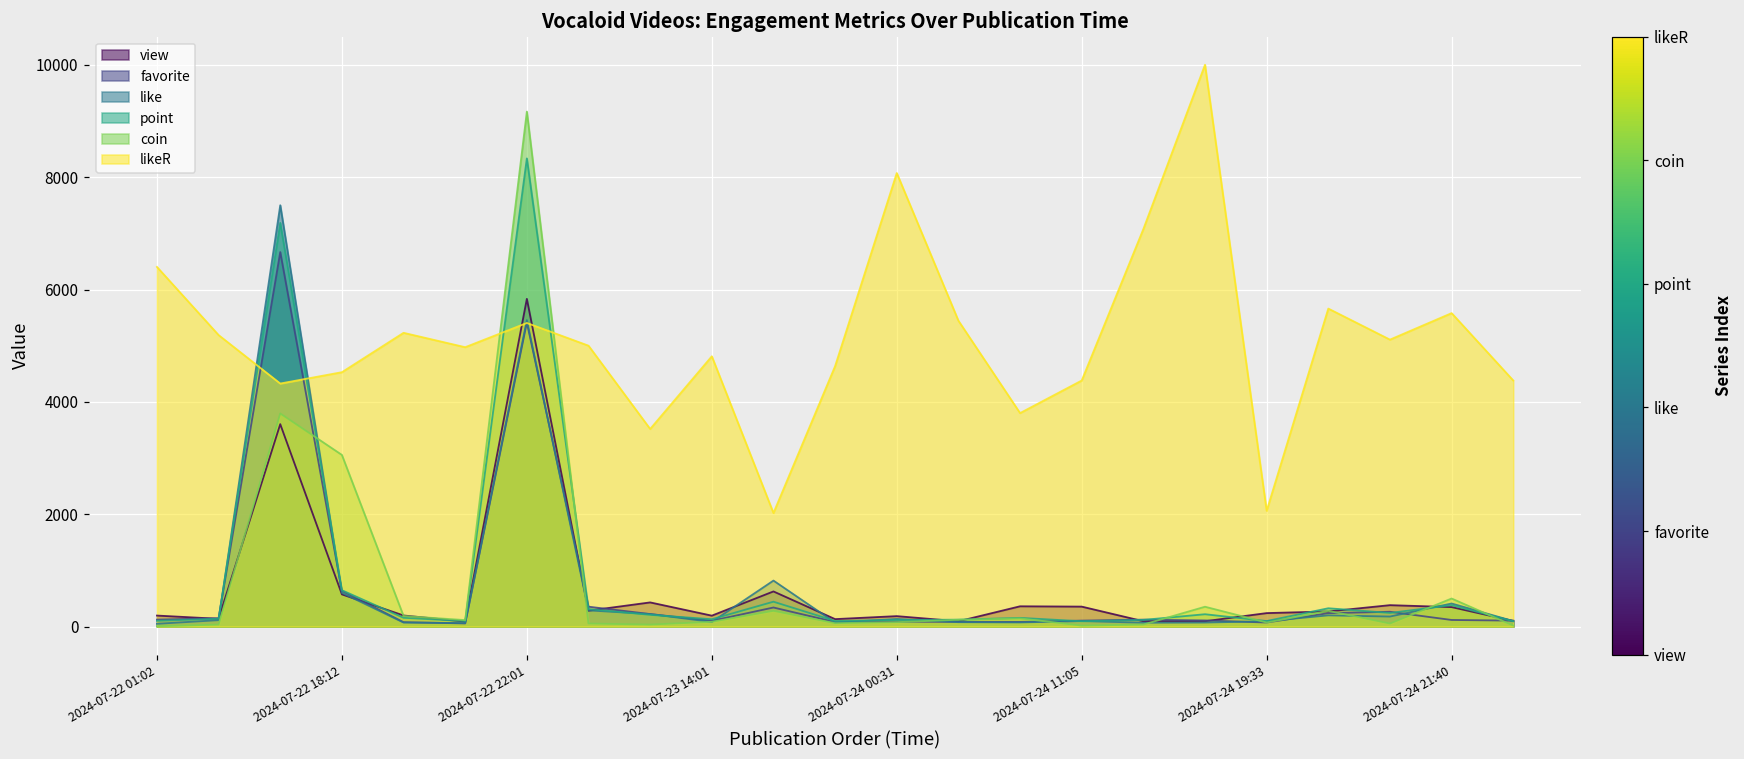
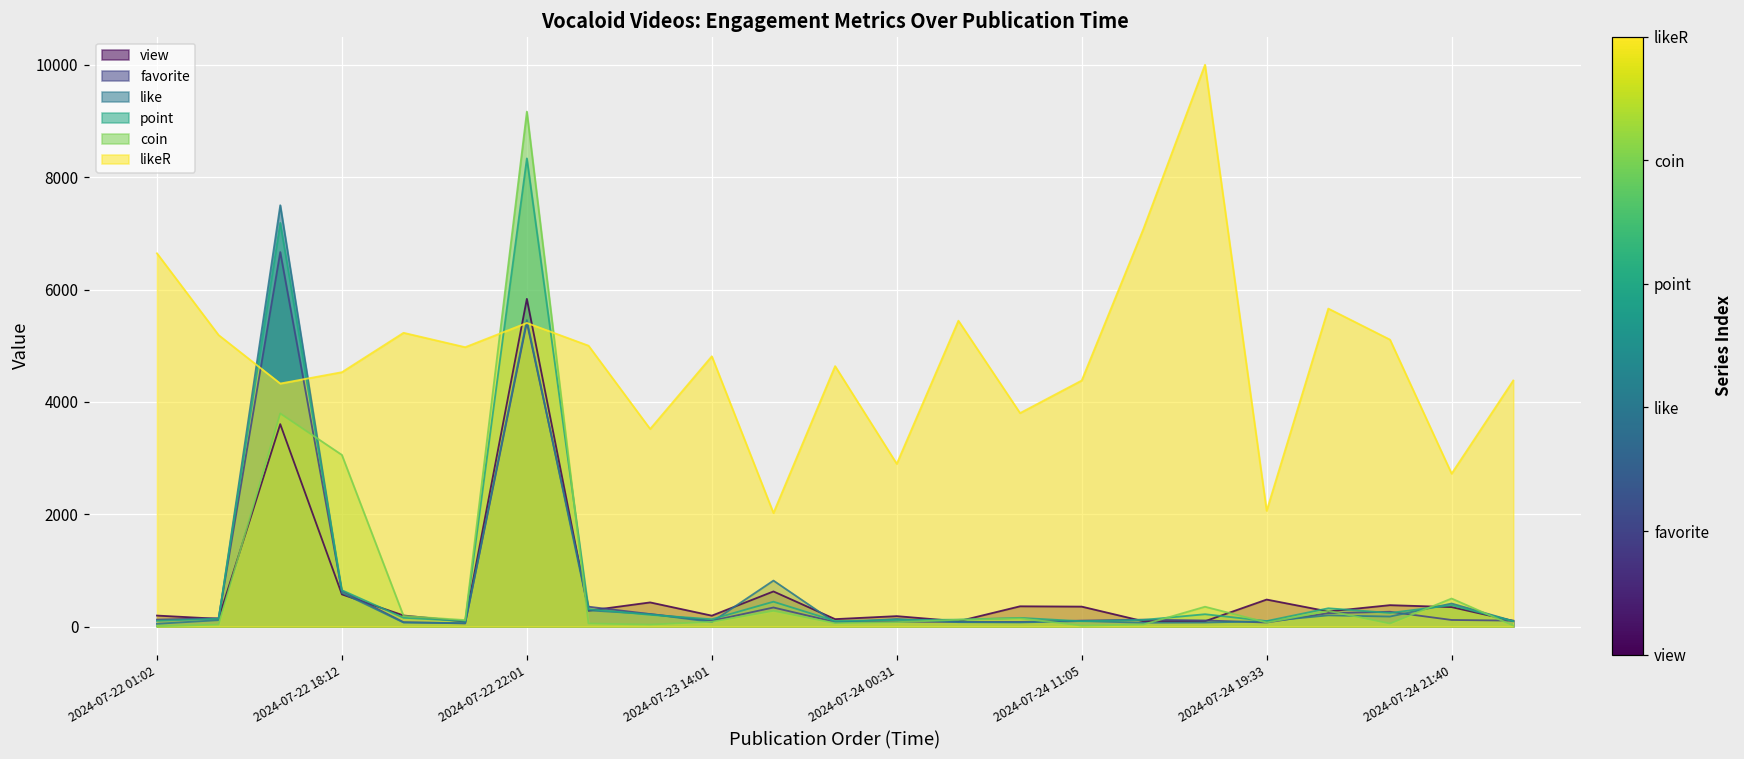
  {
    "view": {
      "2024-07-22 01:02": 200,
      "2024-07-22 22:01": 5800,
      "2024-07-23 14:01": 200,
      "2024-07-24 00:31": 200,
      "2024-07-24 11:05": 400,
-     "2024-07-24 19:33": 200
+     "2024-07-24 19:33": 500
    },
    "coin": {
      "2024-07-22 18:12": 3100,
      "2024-07-22 22:01": 9200,
      "2024-07-24 11:05": 0,
      "2024-07-24 21:40": 500
    },
    "likeR": {
-     "2024-07-22 01:02": 6400,
+     "2024-07-22 01:02": 6600,
      "2024-07-22 18:12": 4500,
      "2024-07-23 14:01": 4800,
-     "2024-07-24 00:31": 8100,
+     "2024-07-24 00:31": 2900,
      "2024-07-24 11:05": 4400,
      "2024-07-24 19:33": 2100,
-     "2024-07-24 21:40": 5600
+     "2024-07-24 21:40": 2700
    }
  }
